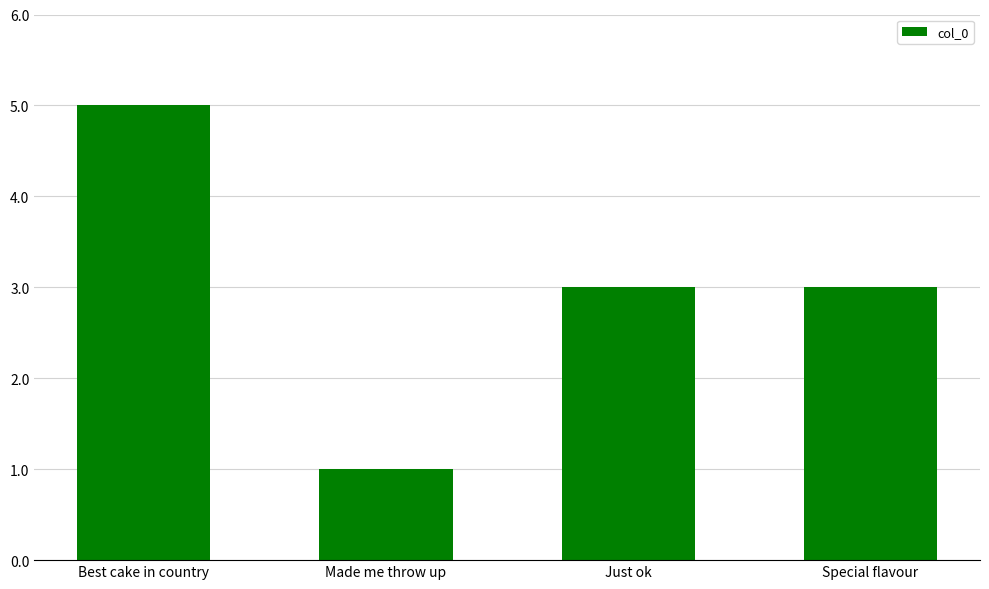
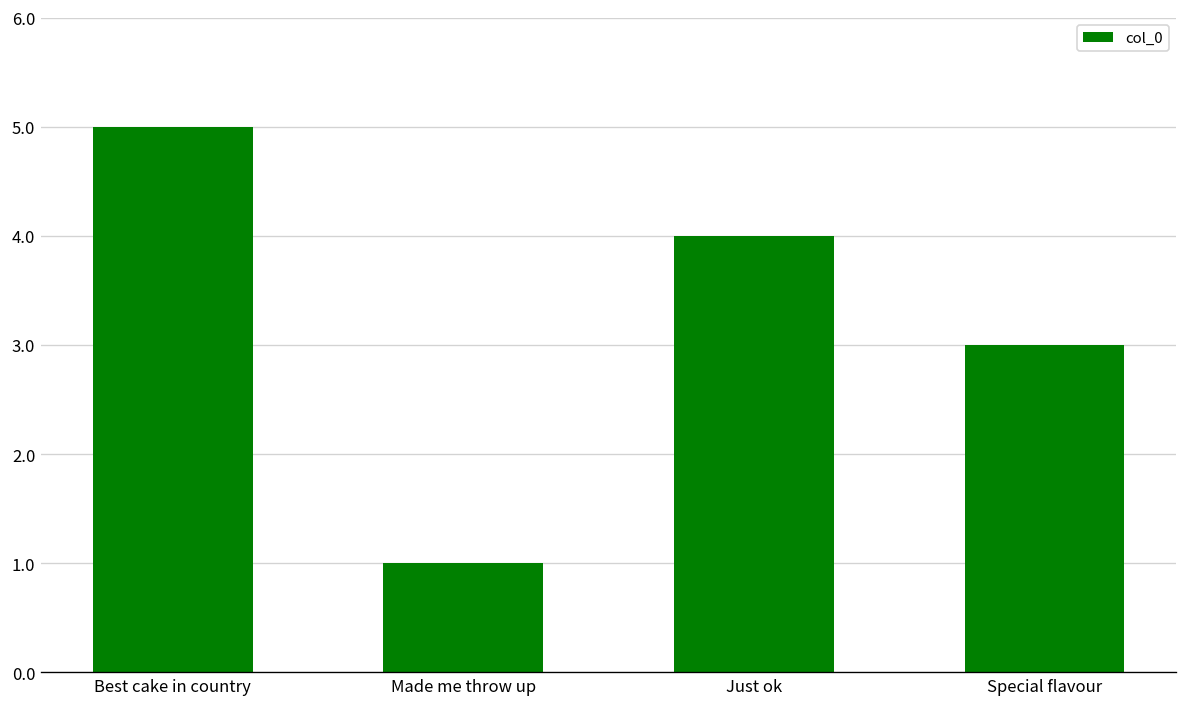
  {
    "Best cake in country": 5,
    "Made me throw up": 1,
-   "Just ok": 3,
+   "Just ok": 4,
    "Special flavour": 3
  }
